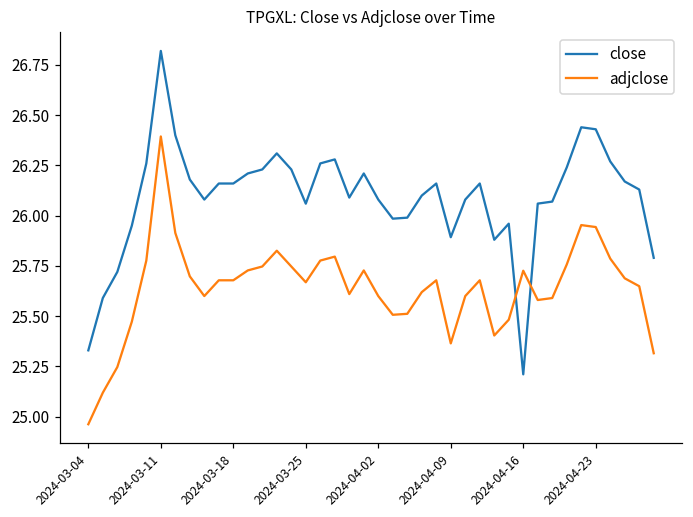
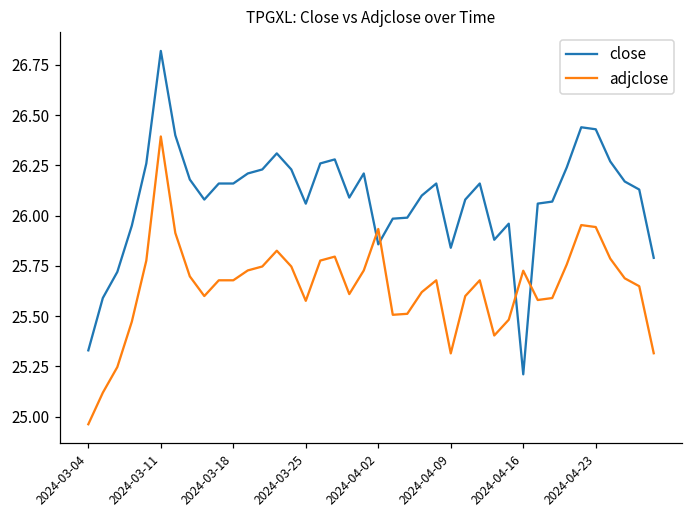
  {
    "close": {
      "2024-03-04": 25.33,
      "2024-03-11": 26.82,
      "2024-03-18": 26.16,
      "2024-03-25": 26.06,
-     "2024-04-02": 26.08,
-     "2024-04-09": 25.89,
+     "2024-04-02": 25.86,
+     "2024-04-09": 25.84,
      "2024-04-16": 25.21,
      "2024-04-23": 26.43
    },
    "adjclose": {
      "2024-03-04": 24.96,
      "2024-03-11": 26.39,
      "2024-03-18": 25.68,
-     "2024-03-25": 25.67,
-     "2024-04-02": 25.60,
-     "2024-04-09": 25.36,
+     "2024-03-25": 25.58,
+     "2024-04-02": 25.93,
+     "2024-04-09": 25.31,
      "2024-04-16": 25.73,
      "2024-04-23": 25.94
    }
  }
